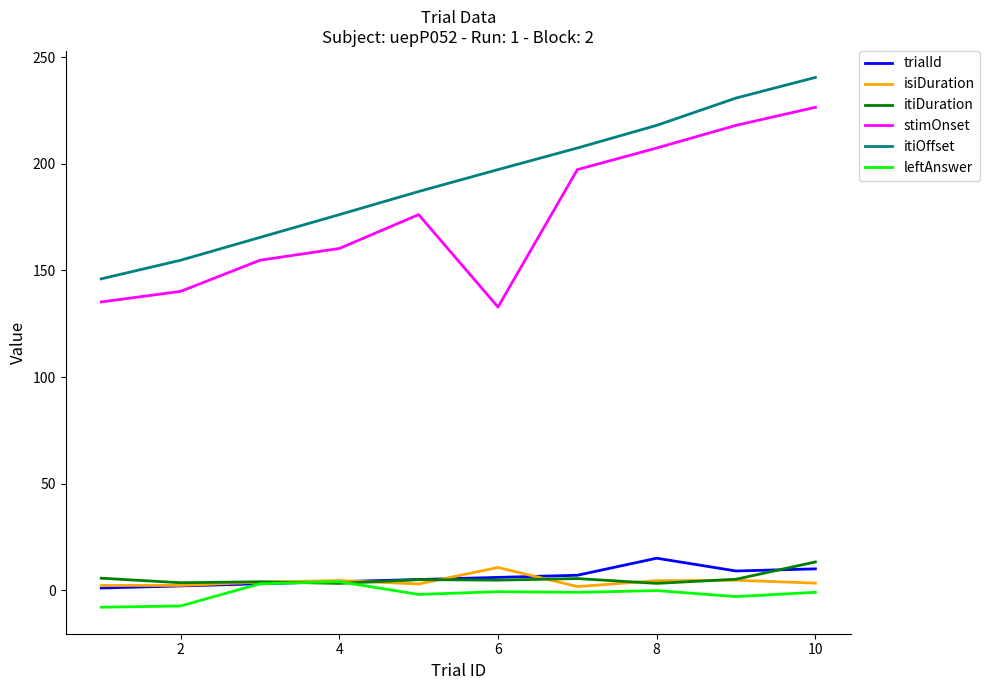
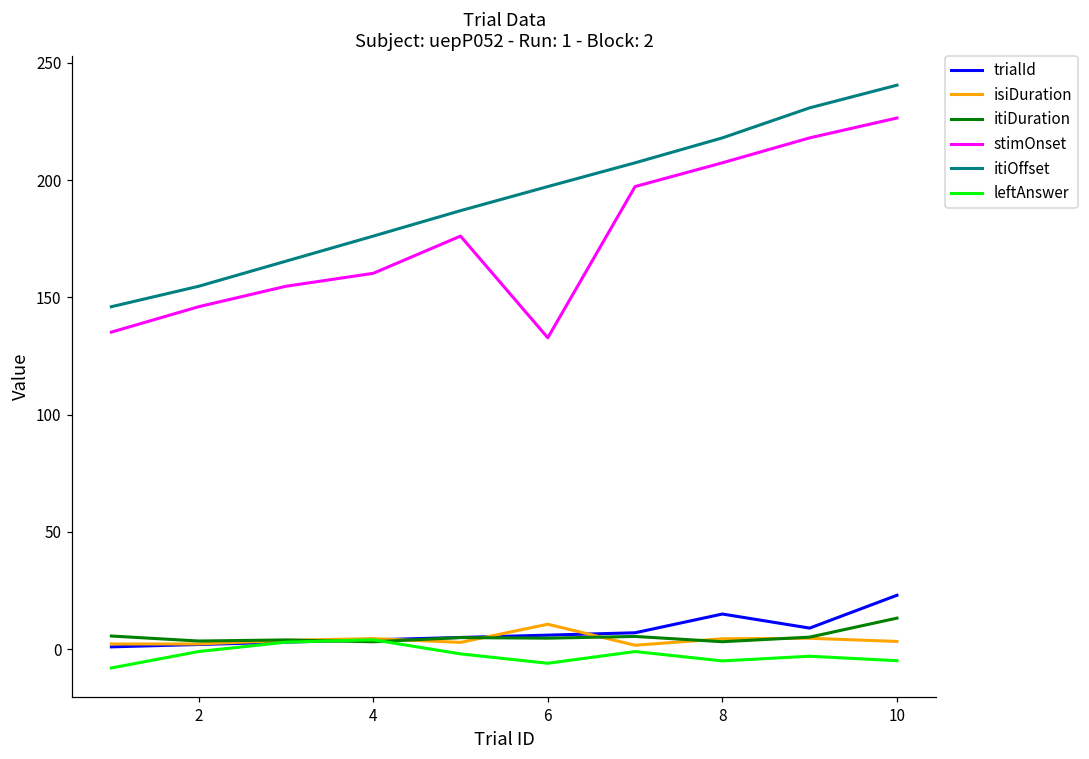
  {
    "trialId": {
      "6": 6,
      "8": 15,
-     "10": 10
+     "10": 23
    },
    "isiDuration": {
      "6": 11,
      "8": 4,
      "10": 3
    },
    "itiDuration": {
      "2": 3,
      "6": 5,
      "8": 3,
      "10": 13
    },
    "stimOnset": {
-     "2": 140,
+     "2": 146,
      "4": 160,
      "6": 133,
      "8": 207,
      "10": 227
    },
    "itiOffset": {
      "2": 155,
      "4": 176,
      "6": 197,
      "8": 218,
      "10": 241
    },
    "leftAnswer": {
-     "2": -7,
-     "6": -1,
-     "8": 0,
-     "10": -1
+     "2": -1,
+     "6": -6,
+     "8": -5,
+     "10": -5
    }
  }
